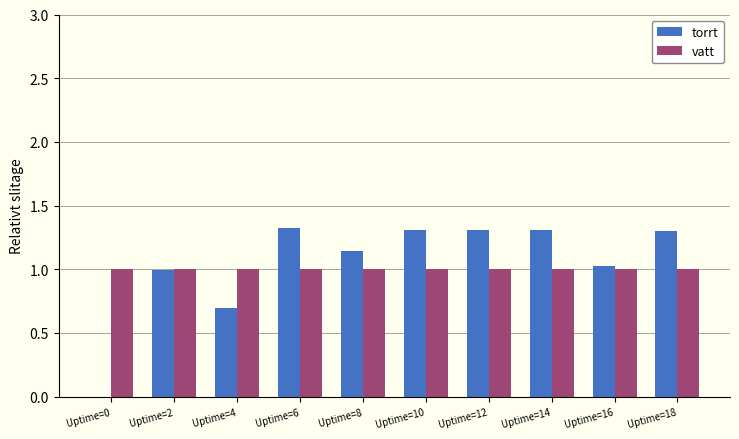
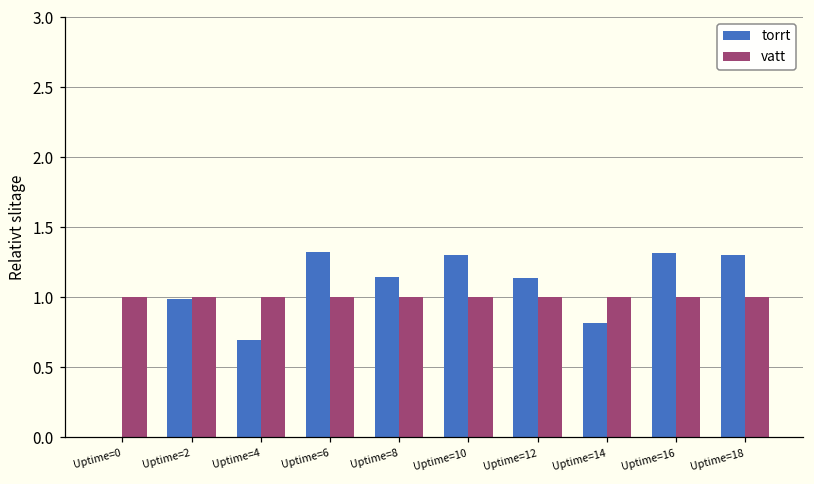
  {
    "torrt": {
      "Uptime=0": 0.00,
      "Uptime=2": 0.99,
      "Uptime=4": 0.70,
      "Uptime=6": 1.32,
      "Uptime=8": 1.14,
      "Uptime=10": 1.31,
-     "Uptime=12": 1.31,
-     "Uptime=14": 1.31,
-     "Uptime=16": 1.03,
+     "Uptime=12": 1.14,
+     "Uptime=14": 0.81,
+     "Uptime=16": 1.32,
      "Uptime=18": 1.30
    },
    "vatt": {
      "Uptime=0": 1.00,
      "Uptime=2": 1.00,
      "Uptime=4": 1.00,
      "Uptime=6": 1.00,
      "Uptime=8": 1.00,
      "Uptime=10": 1.00,
      "Uptime=12": 1.00,
      "Uptime=14": 1.00,
      "Uptime=16": 1.00,
      "Uptime=18": 1.00
    }
  }
